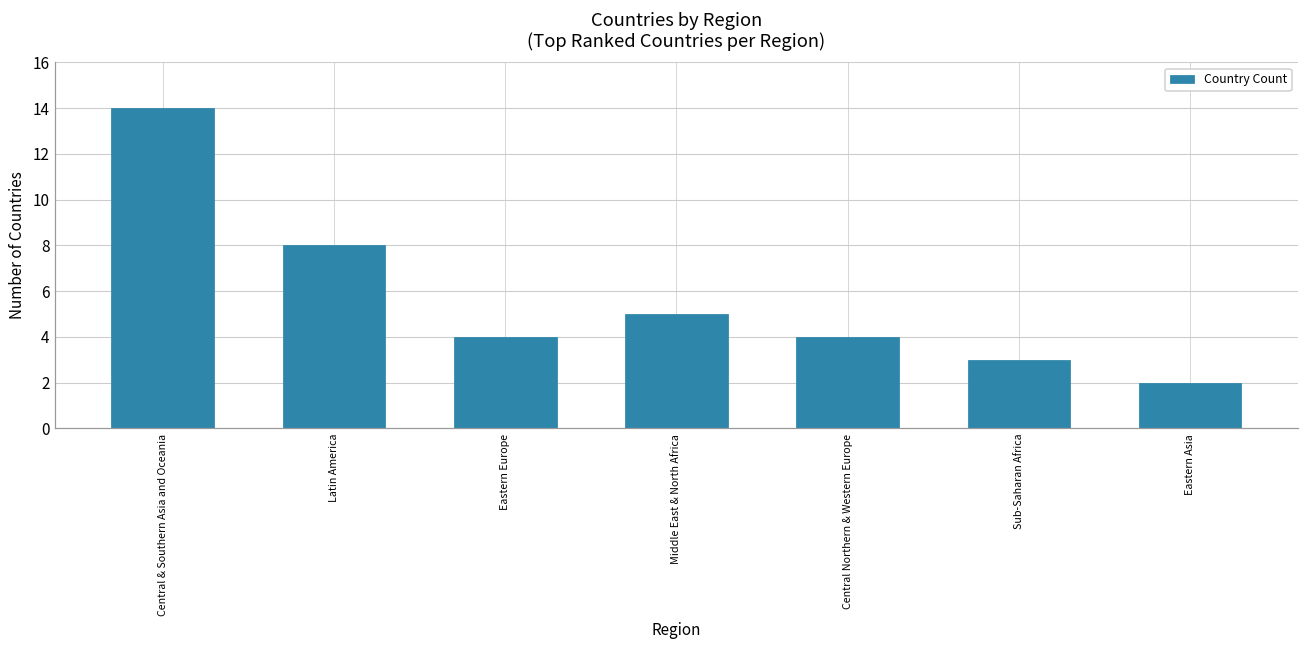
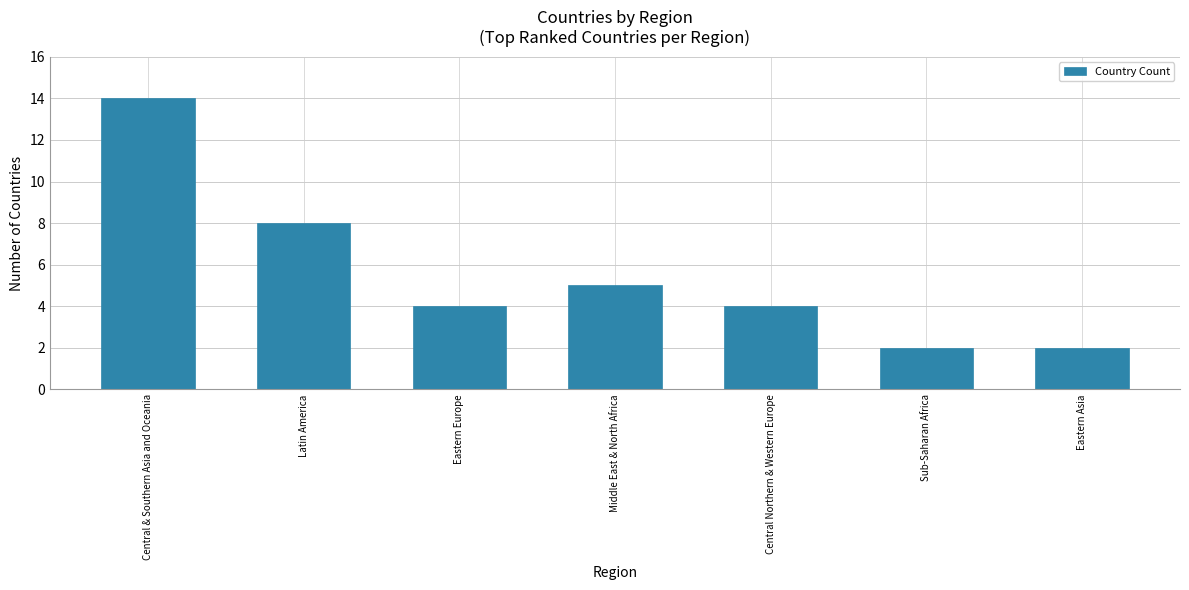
  {
    "Central & Southern Asia and Oceania": 14,
    "Latin America": 8,
    "Eastern Europe": 4,
    "Middle East & North Africa": 5,
    "Central Northern & Western Europe": 4,
-   "Sub-Saharan Africa": 3,
+   "Sub-Saharan Africa": 2,
    "Eastern Asia": 2
  }
